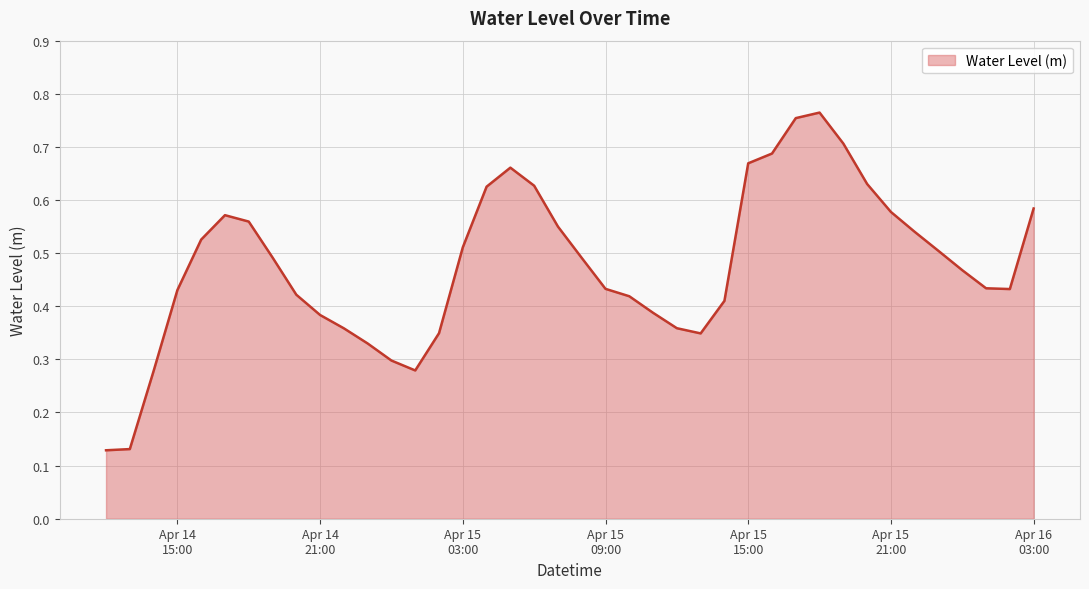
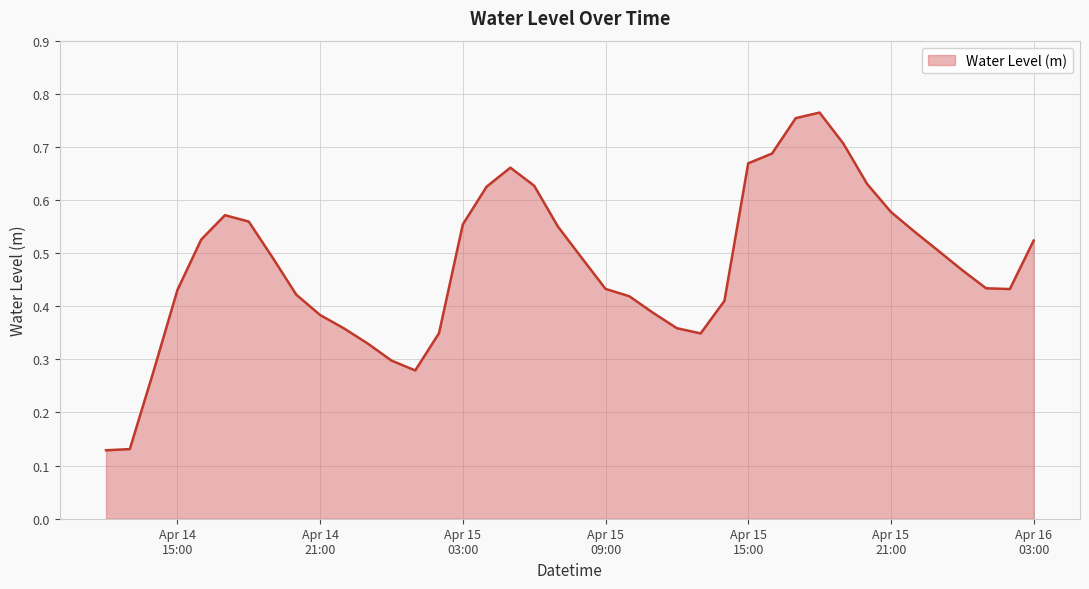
  {
    "Apr 14 15:00": 0.43,
    "Apr 14 21:00": 0.38,
-   "Apr 15 03:00": 0.51,
+   "Apr 15 03:00": 0.55,
    "Apr 15 09:00": 0.43,
    "Apr 15 15:00": 0.67,
    "Apr 15 21:00": 0.58,
-   "Apr 16 03:00": 0.58
+   "Apr 16 03:00": 0.52
  }
